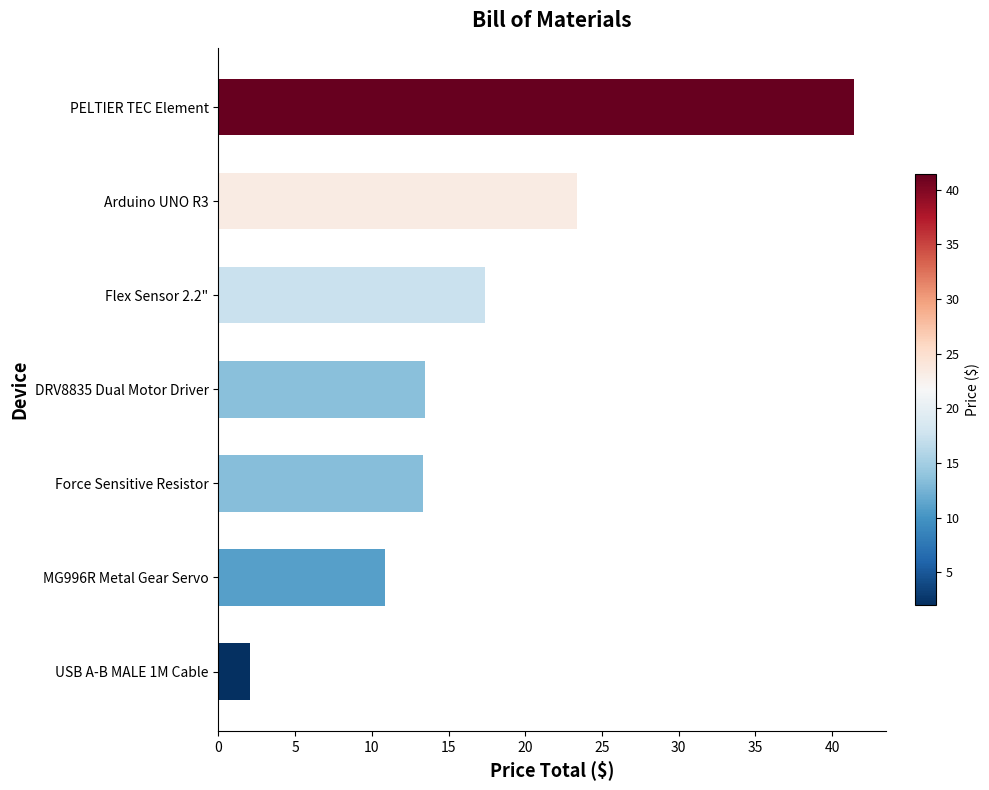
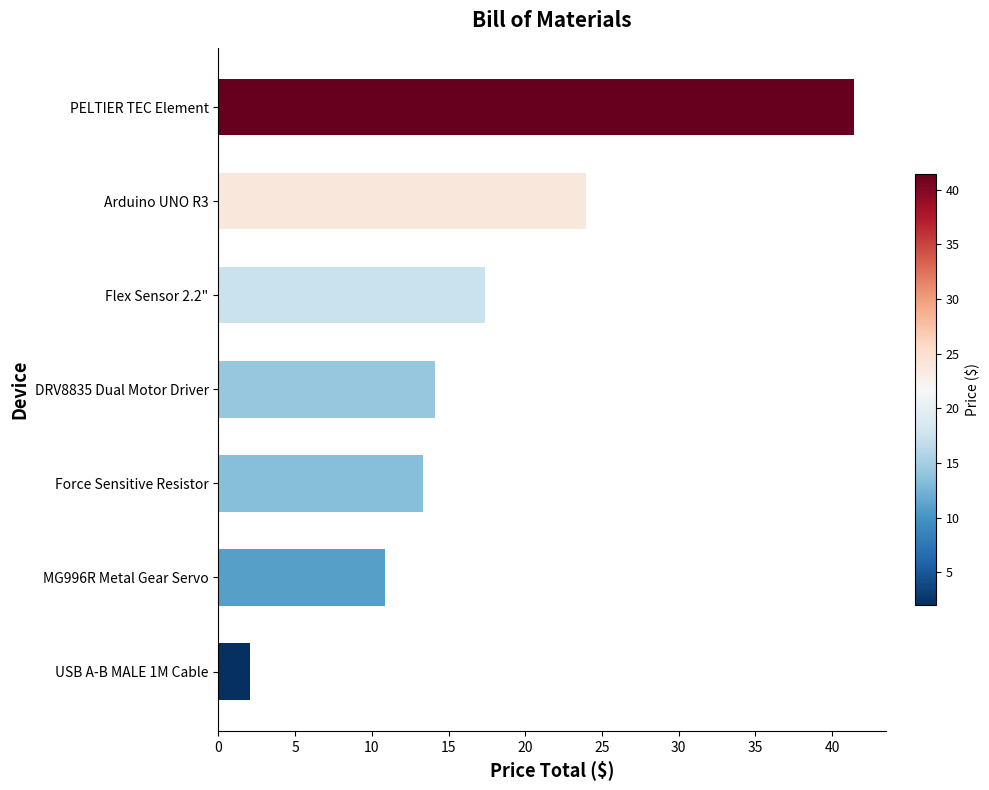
  {
    "PELTIER TEC Element": 41.4,
-   "Arduino UNO R3": 23.4,
+   "Arduino UNO R3": 24.0,
    "Flex Sensor 2.2\"": 17.4,
-   "DRV8835 Dual Motor Driver": 13.5,
+   "DRV8835 Dual Motor Driver": 14.1,
    "Force Sensitive Resistor": 13.3,
    "MG996R Metal Gear Servo": 10.9,
    "USB A-B MALE 1M Cable": 2.1
  }
